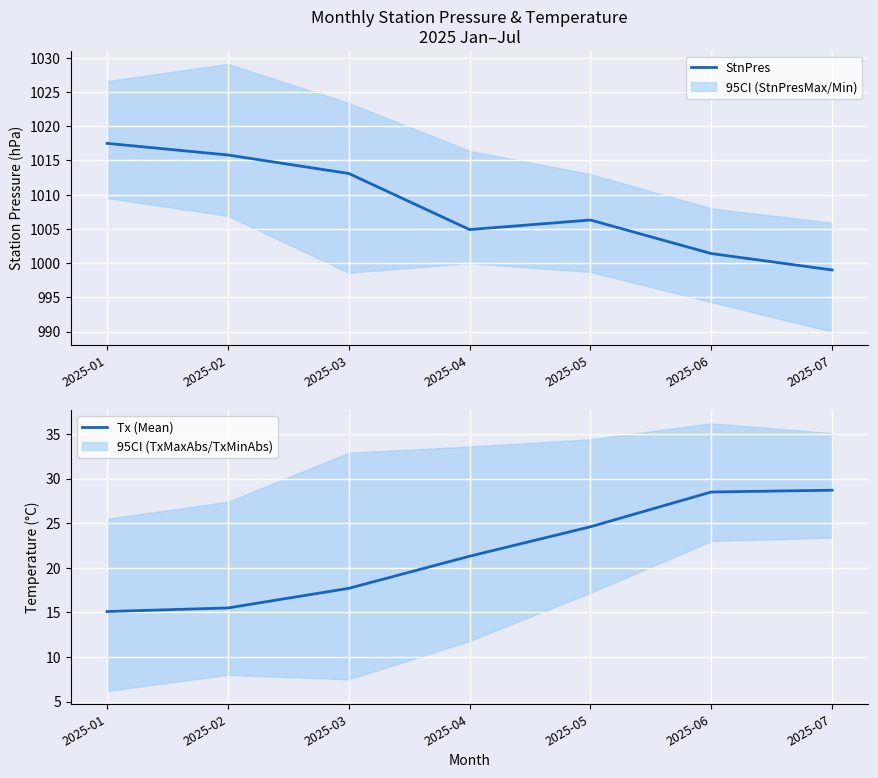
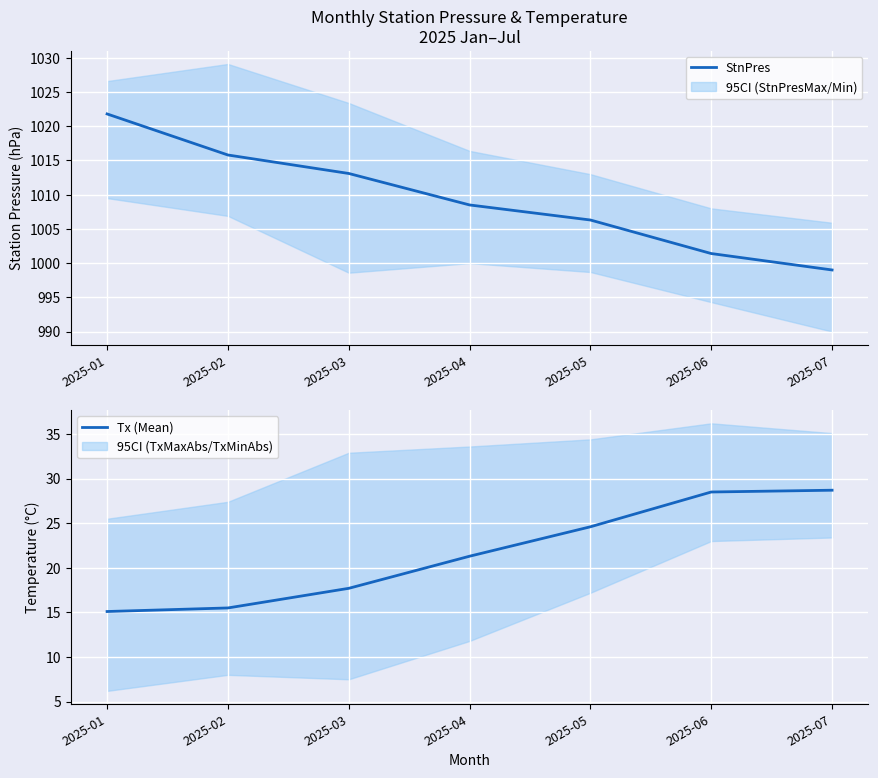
  {
    "Monthly Station Pressure & Temperature 2025 Jan–Jul": {
      "StnPres": {
-       "2025-01": 1018,
+       "2025-01": 1022,
        "2025-02": 1016,
        "2025-03": 1013,
-       "2025-04": 1005,
+       "2025-04": 1009,
        "2025-05": 1006,
        "2025-06": 1001,
        "2025-07": 999
      }
    }
  }
